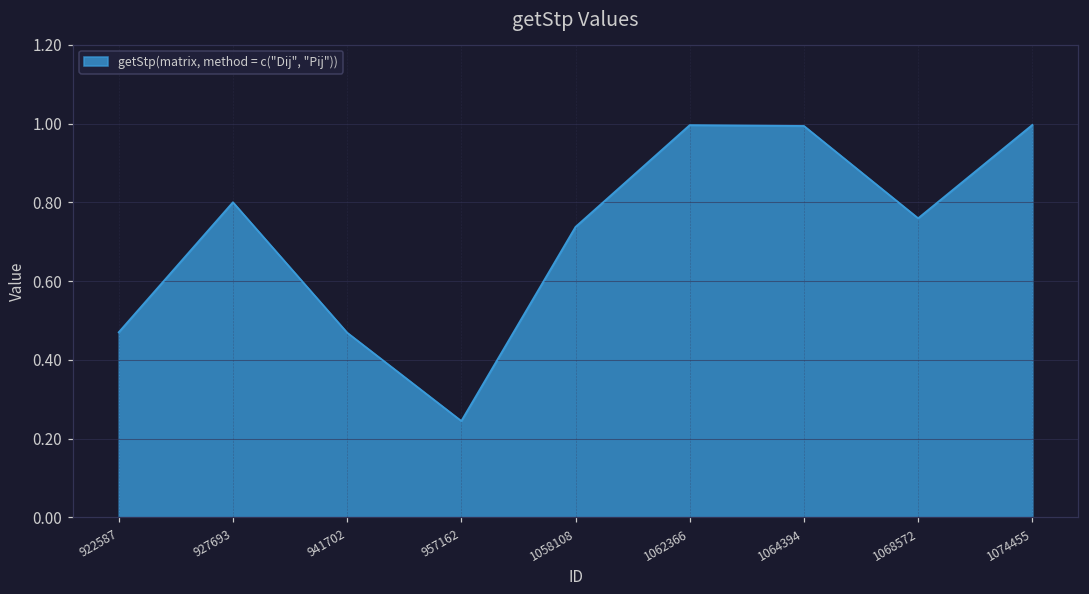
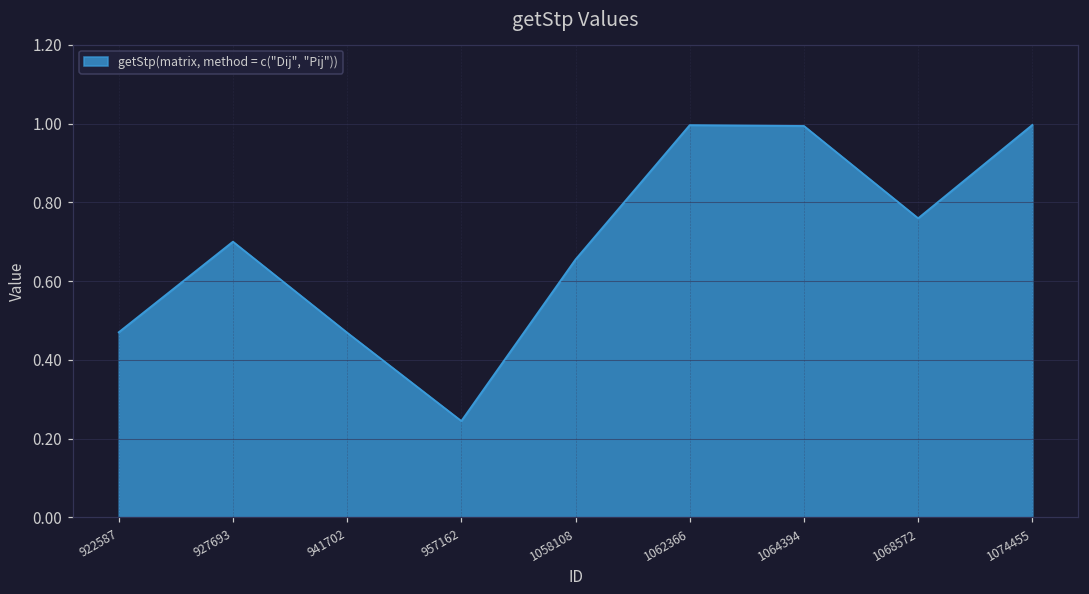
  {
    "922587": 0.47,
-   "927693": 0.8,
+   "927693": 0.7,
    "941702": 0.47,
    "957162": 0.24,
-   "1058108": 0.74,
+   "1058108": 0.65,
    "1062366": 1.00,
    "1064394": 0.99,
    "1068572": 0.76,
    "1074455": 1.00
  }
